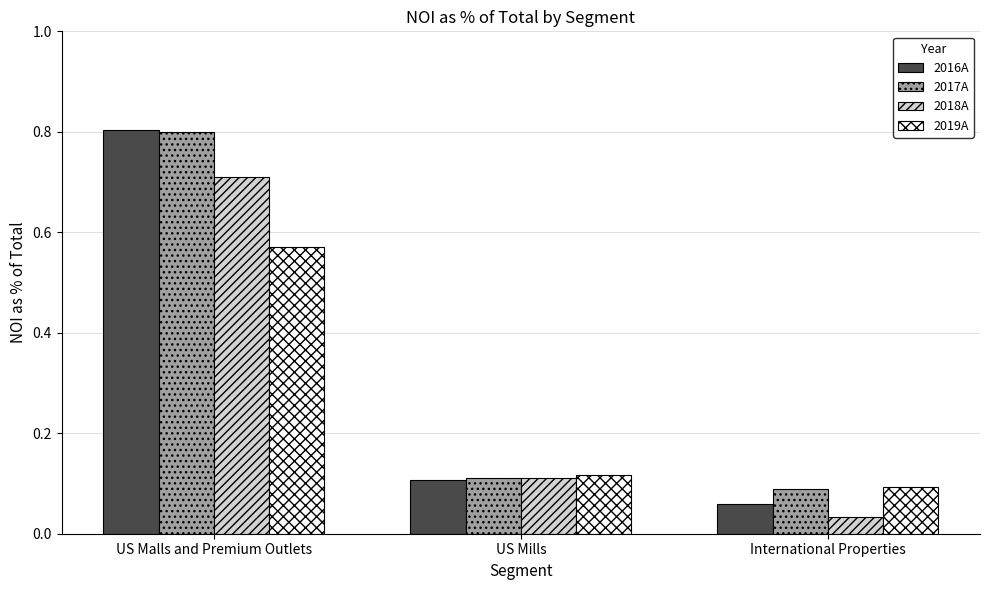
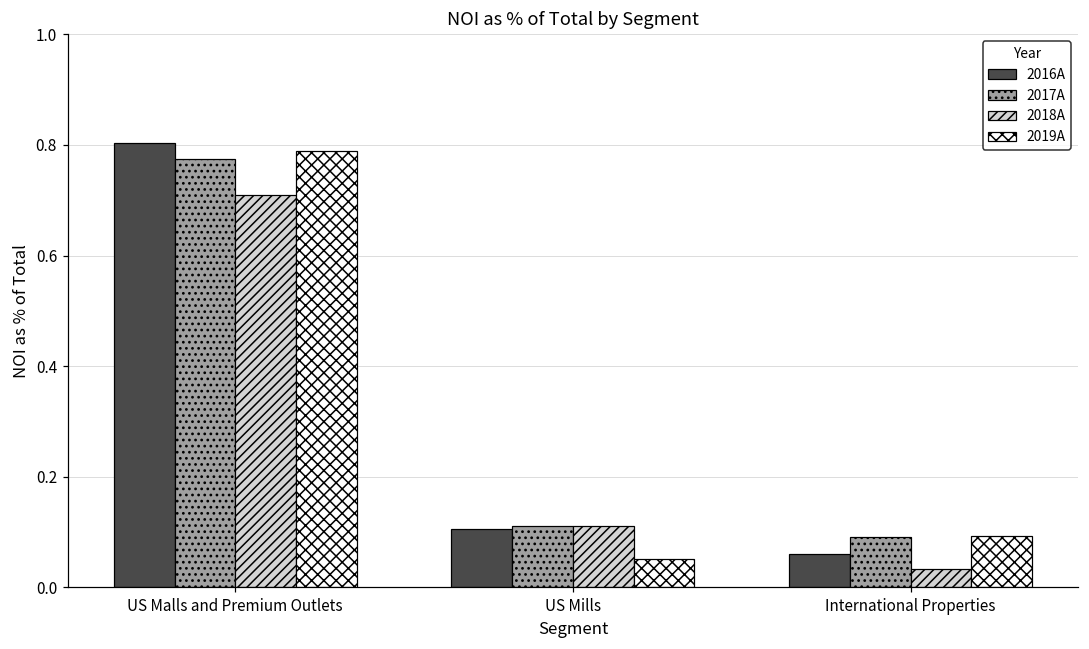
  {
    "2016A": {
      "US Malls and Premium Outlets": 0.80,
      "US Mills": 0.11,
      "International Properties": 0.06
    },
    "2017A": {
-     "US Malls and Premium Outlets": 0.80,
+     "US Malls and Premium Outlets": 0.78,
      "US Mills": 0.11,
      "International Properties": 0.09
    },
    "2018A": {
      "US Malls and Premium Outlets": 0.71,
      "US Mills": 0.11,
      "International Properties": 0.03
    },
    "2019A": {
-     "US Malls and Premium Outlets": 0.57,
-     "US Mills": 0.12,
+     "US Malls and Premium Outlets": 0.79,
+     "US Mills": 0.05,
      "International Properties": 0.09
    }
  }
